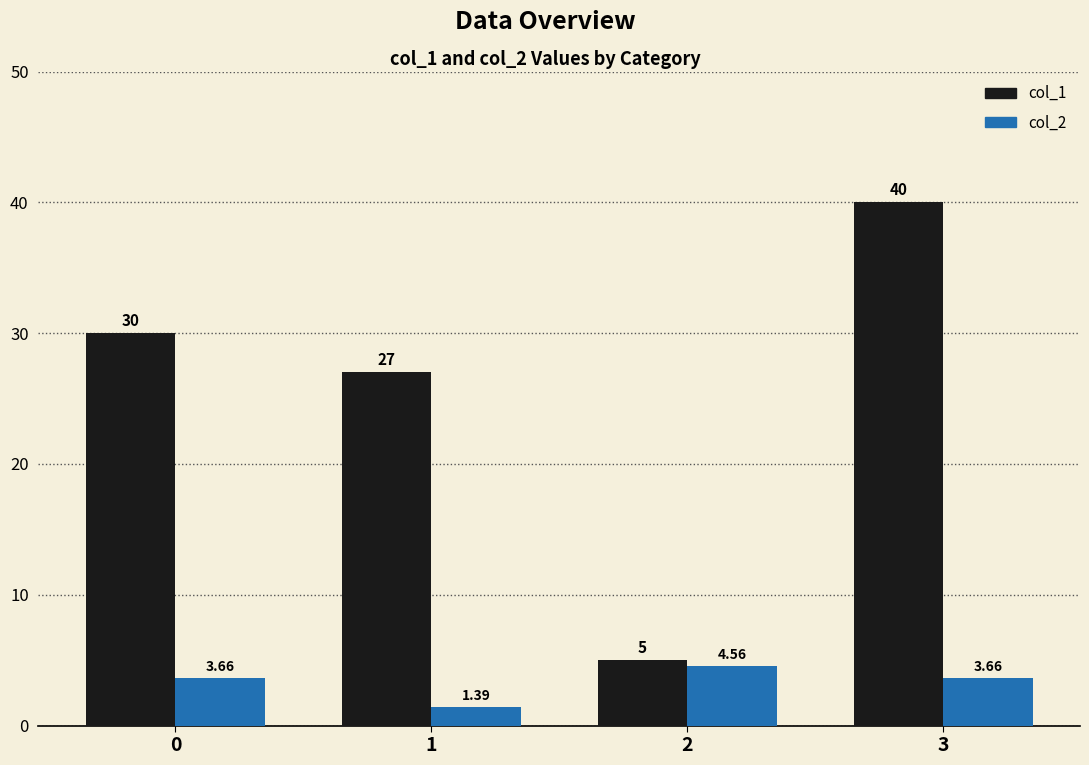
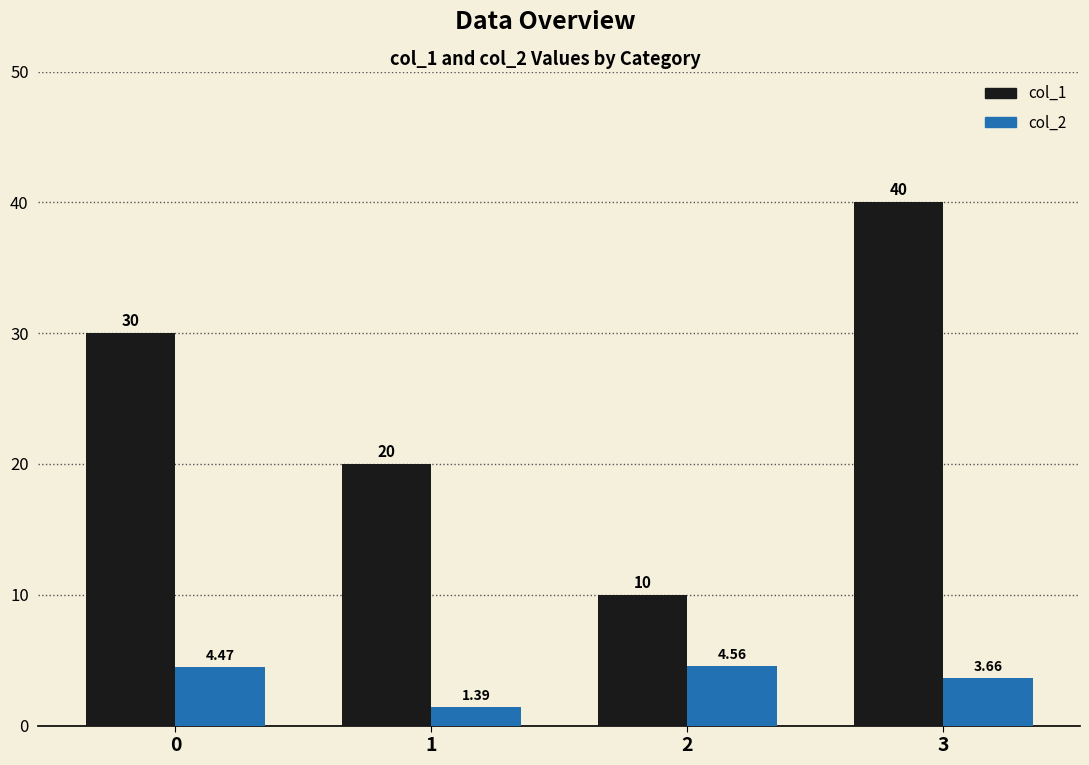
  {
    "col_1": {
      "0": 30,
-     "1": 27,
-     "2": 5,
+     "1": 20,
+     "2": 10,
      "3": 40
    },
    "col_2": {
-     "0": 3.66,
+     "0": 4.47,
      "1": 1.39,
      "2": 4.56,
      "3": 3.66
    }
  }
